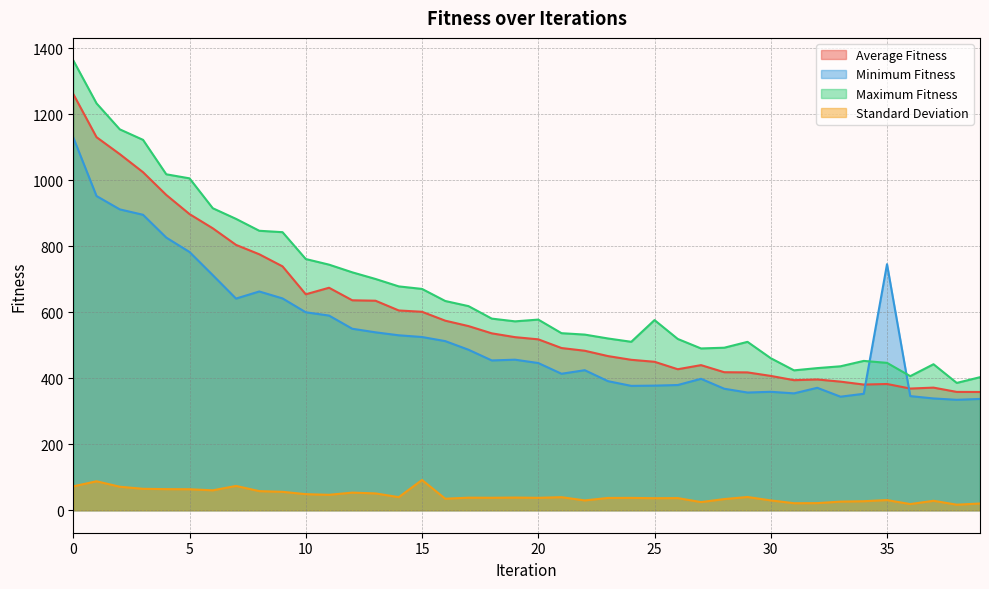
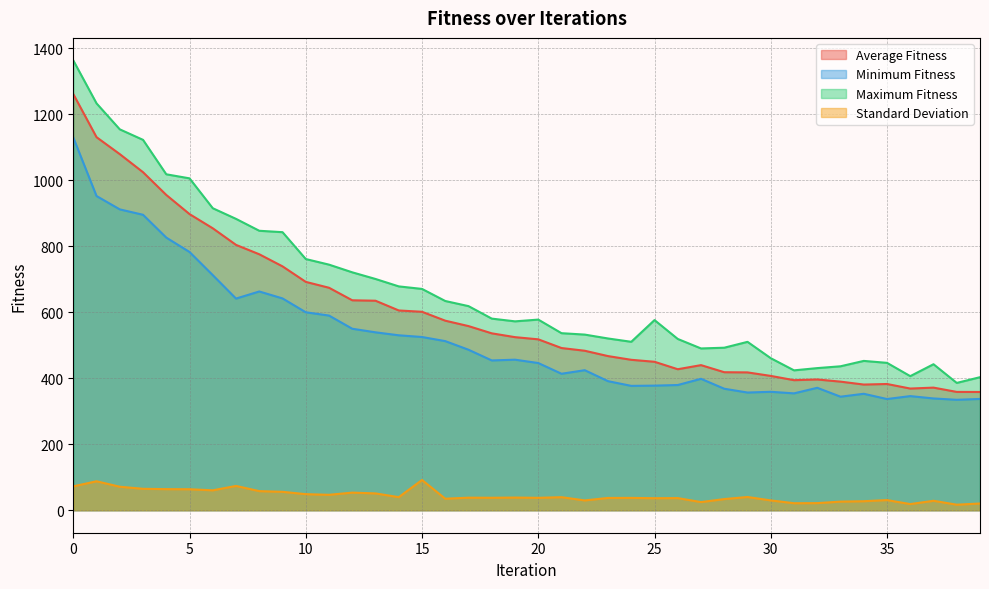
  {
    "Average Fitness": {
      "0": 1260,
      "5": 900,
-     "10": 650,
+     "10": 690,
      "15": 600,
      "20": 520,
      "25": 450,
      "30": 410,
      "35": 380
    },
    "Minimum Fitness": {
      "0": 1130,
      "5": 780,
      "10": 600,
      "15": 520,
      "20": 450,
      "25": 380,
      "30": 360,
-     "35": 750
+     "35": 340
    },
    "Maximum Fitness": {
      "0": 1360,
      "5": 1010,
      "10": 760,
      "15": 670,
      "20": 580,
      "25": 580,
      "30": 460,
      "35": 450
    },
    "Standard Deviation": {
      "0": 70,
      "5": 60,
      "10": 50,
      "15": 90,
      "20": 40,
      "25": 40,
      "30": 30,
      "35": 30
    }
  }
